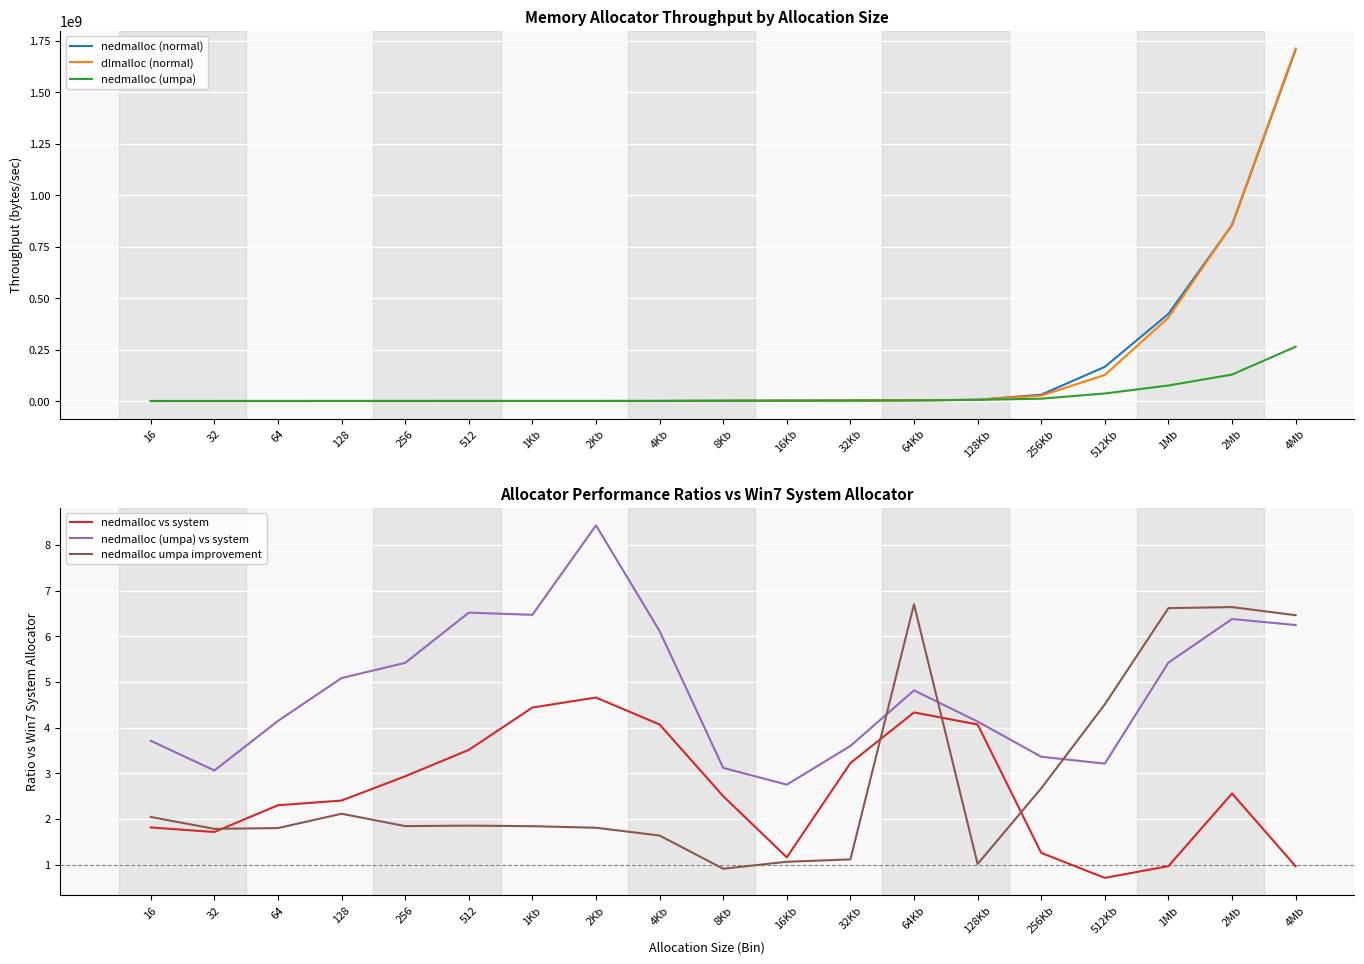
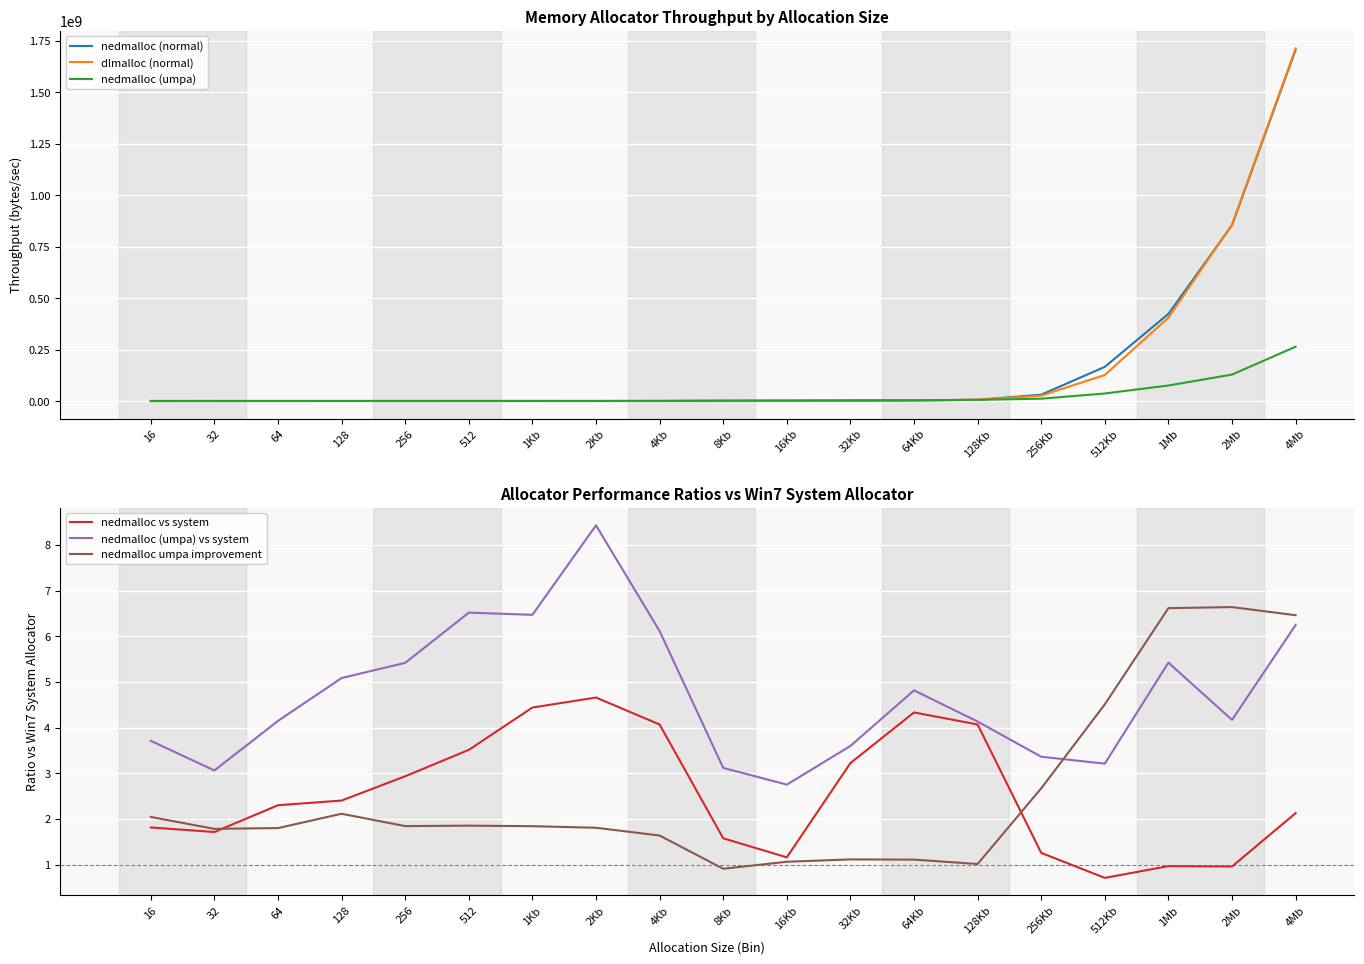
  {
    "Memory Allocator Throughput by Allocation Size": {
      "nedmalloc (normal)": {
        "512Kb": 170000000,
        "1Mb": 420000000
      },
      "dlmalloc (normal)": {
        "512Kb": 130000000,
        "1Mb": 410000000
      },
      "nedmalloc (umpa)": {
        "256Kb": 10000000,
        "512Kb": 40000000,
        "1Mb": 80000000,
        "2Mb": 130000000,
        "4Mb": 260000000
      }
    },
    "Allocator Performance Ratios vs Win7 System Allocator": {
      "nedmalloc vs system": {
        "16": 1.8,
        "32": 1.7,
        "64": 2.3,
        "128": 2.4,
        "256": 2.9,
        "512": 3.5,
        "1Kb": 4.4,
        "2Kb": 4.7,
        "4Kb": 4.1,
-       "8Kb": 2.5,
+       "8Kb": 1.6,
        "16Kb": 1.2,
        "32Kb": 3.2,
        "64Kb": 4.3,
        "128Kb": 4.1,
        "256Kb": 1.3,
        "512Kb": 0.7,
        "1Mb": 1.0,
-       "2Mb": 2.6,
-       "4Mb": 1.0
+       "2Mb": 1.0,
+       "4Mb": 2.1
      },
      "nedmalloc (umpa) vs system": {
        "16": 3.7,
        "32": 3.1,
        "64": 4.1,
        "128": 5.1,
        "256": 5.4,
        "512": 6.5,
        "1Kb": 6.5,
        "2Kb": 8.4,
        "4Kb": 6.1,
        "8Kb": 3.1,
        "16Kb": 2.8,
        "32Kb": 3.6,
        "64Kb": 4.8,
        "128Kb": 4.1,
        "256Kb": 3.4,
        "512Kb": 3.2,
        "1Mb": 5.4,
-       "2Mb": 6.4,
+       "2Mb": 4.2,
        "4Mb": 6.2
      },
      "nedmalloc umpa improvement": {
        "16": 2.0,
        "32": 1.8,
        "64": 1.8,
        "128": 2.1,
        "256": 1.8,
        "512": 1.9,
        "1Kb": 1.8,
        "2Kb": 1.8,
        "4Kb": 1.6,
        "8Kb": 0.9,
        "16Kb": 1.1,
        "32Kb": 1.1,
-       "64Kb": 6.7,
+       "64Kb": 1.1,
        "128Kb": 1.0,
        "256Kb": 2.7,
        "512Kb": 4.5,
        "1Mb": 6.6,
        "2Mb": 6.6,
        "4Mb": 6.5
      }
    }
  }
